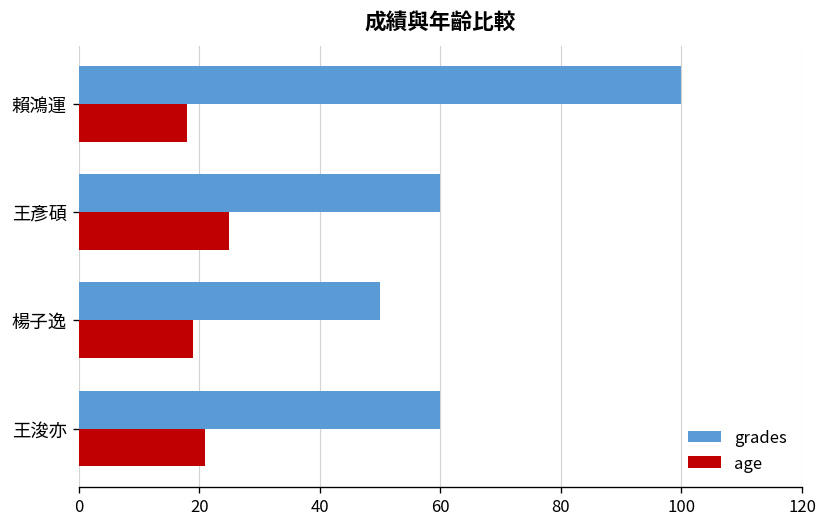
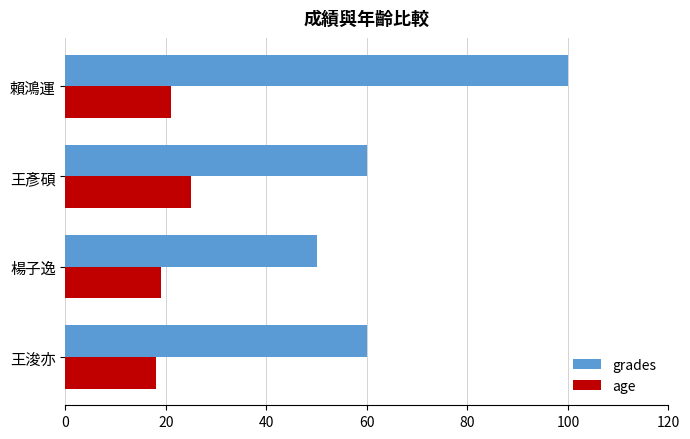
  {
    "grades": {
      "賴鴻運": 100,
      "王彥碩": 60,
      "楊子逸": 50,
      "王浚亦": 60
    },
    "age": {
-     "賴鴻運": 18,
+     "賴鴻運": 21,
      "王彥碩": 25,
      "楊子逸": 19,
-     "王浚亦": 21
+     "王浚亦": 18
    }
  }
